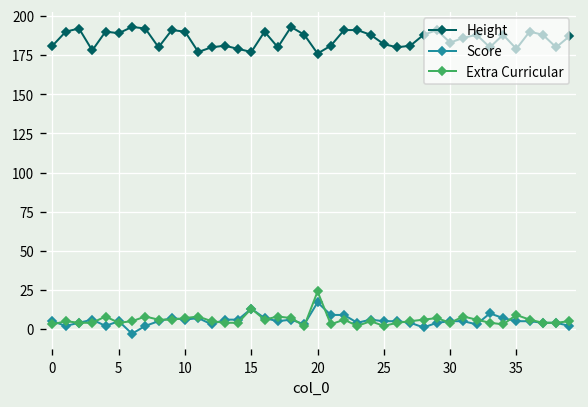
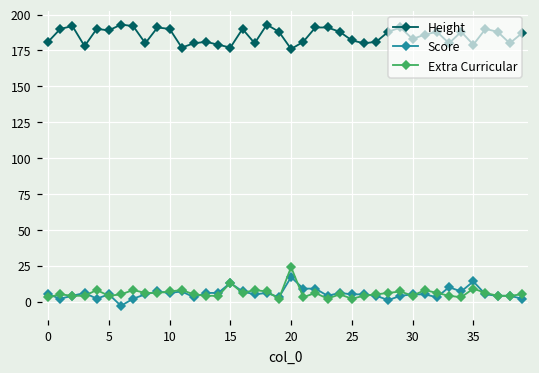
  {
    "Height": {
      "0": 181,
      "5": 189,
      "10": 190,
      "15": 177,
      "20": 176,
      "25": 182
    },
    "Score": {
      "0": 5,
      "20": 17,
      "25": 5,
-     "35": 5
+     "35": 14
    },
    "Extra Curricular": {
      "0": 3,
      "20": 24,
      "25": 2,
      "35": 9
    }
  }
